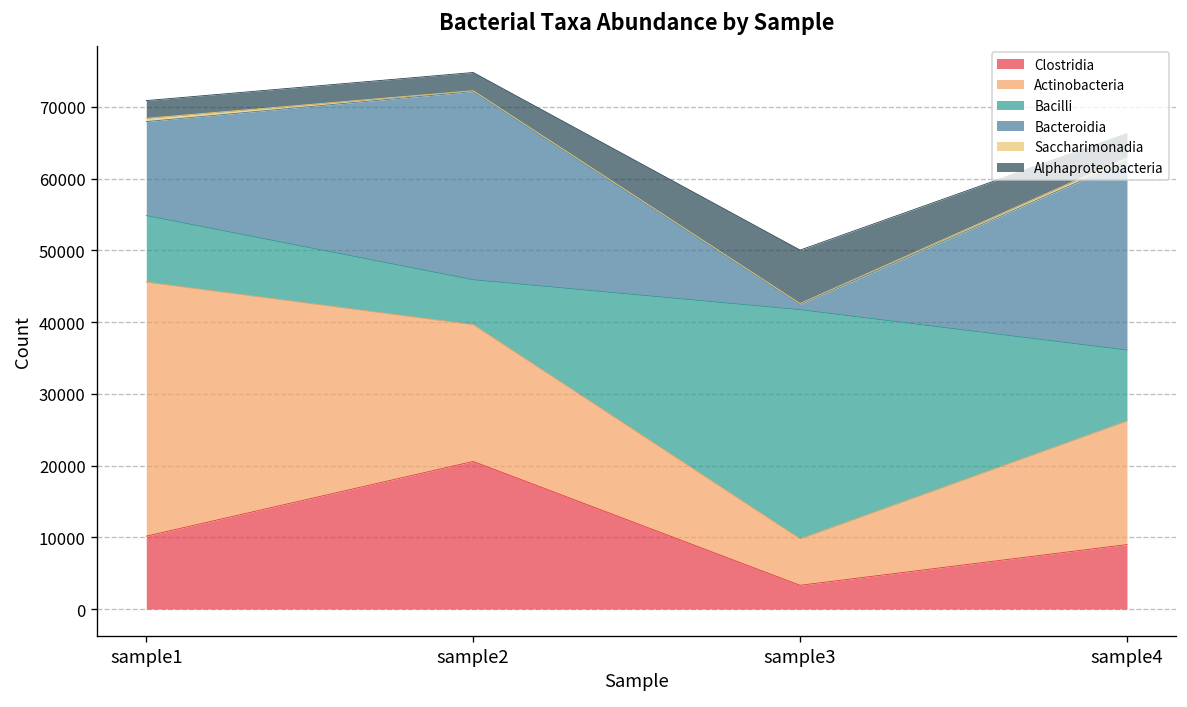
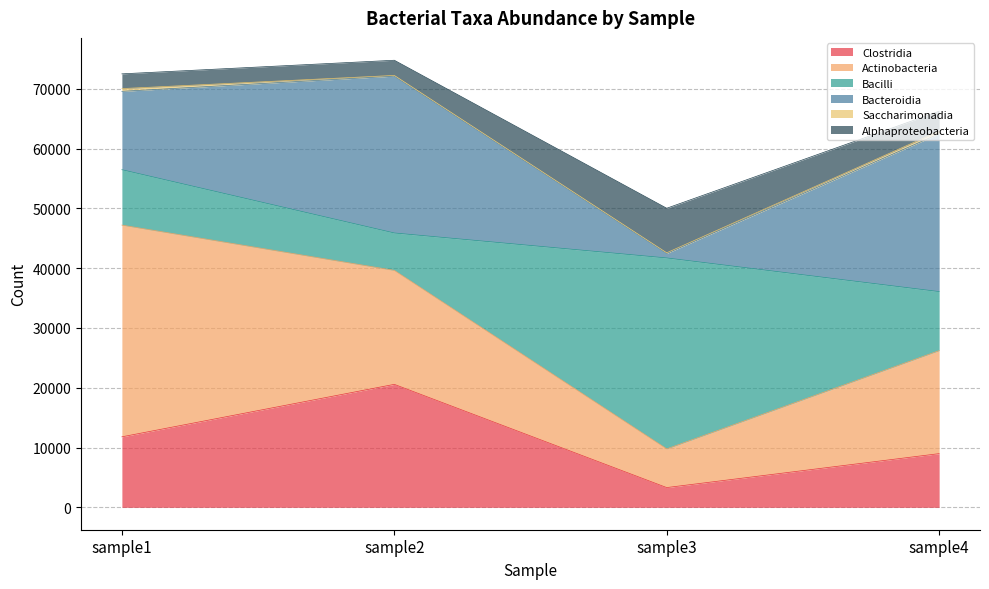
  {
    "Clostridia": {
-     "sample1": 10000,
+     "sample1": 12000,
      "sample2": 21000,
      "sample3": 3000,
      "sample4": 9000
    },
    "Alphaproteobacteria": {
      "sample1": 2000,
      "sample2": 3000,
      "sample3": 7000
    }
  }
